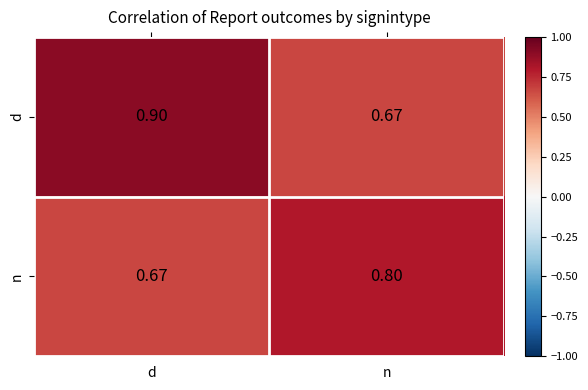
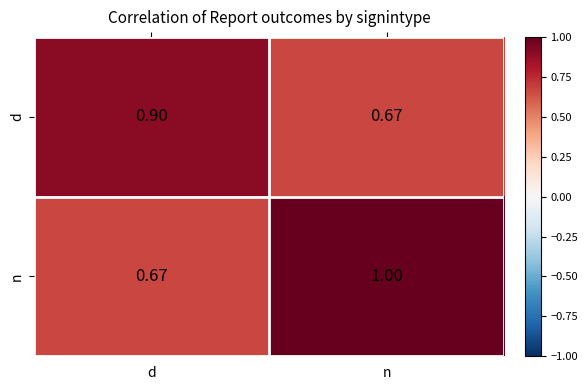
  {
    "d": {
      "d": 0.90,
      "n": 0.67
    },
    "n": {
      "d": 0.67,
-     "n": 0.80
+     "n": 1.00
    }
  }
